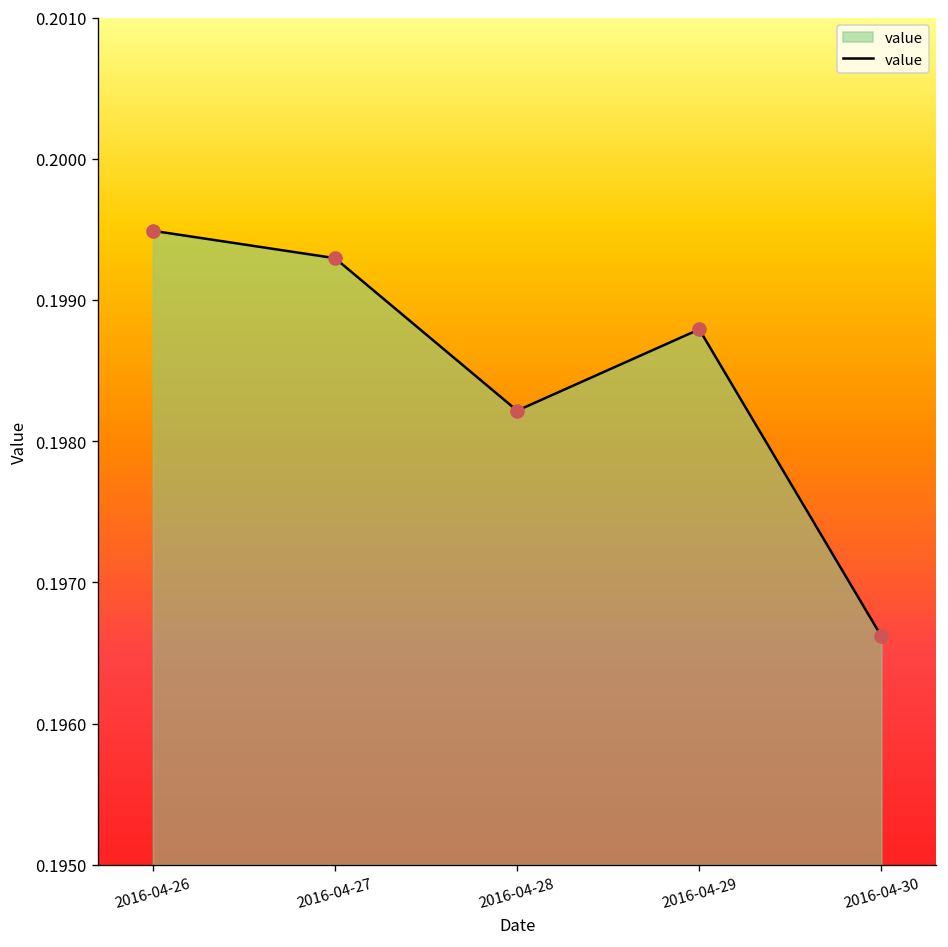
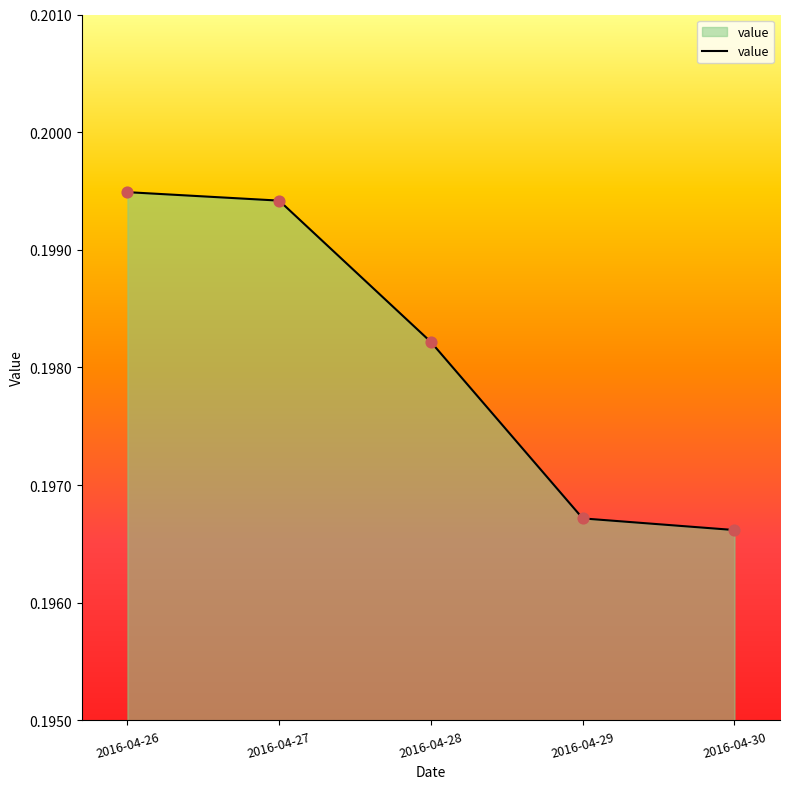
  {
    "2016-04-26": 0.19949,
-   "2016-04-27": 0.19930,
+   "2016-04-27": 0.19942,
    "2016-04-28": 0.19822,
-   "2016-04-29": 0.19879,
+   "2016-04-29": 0.19672,
    "2016-04-30": 0.19662
  }
